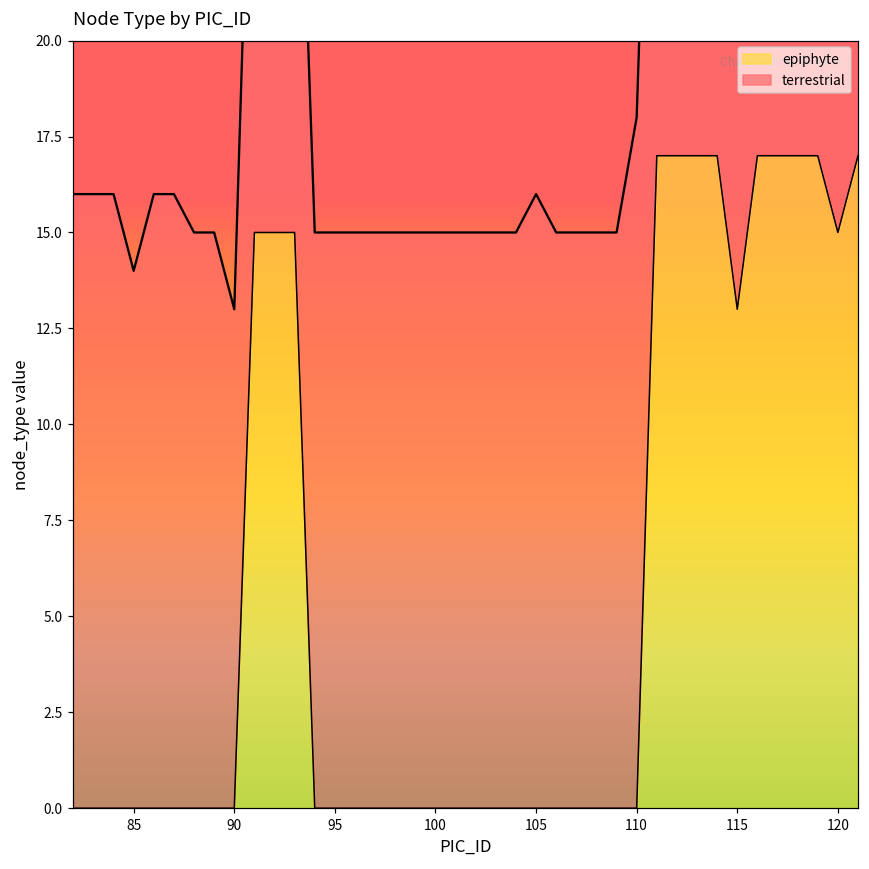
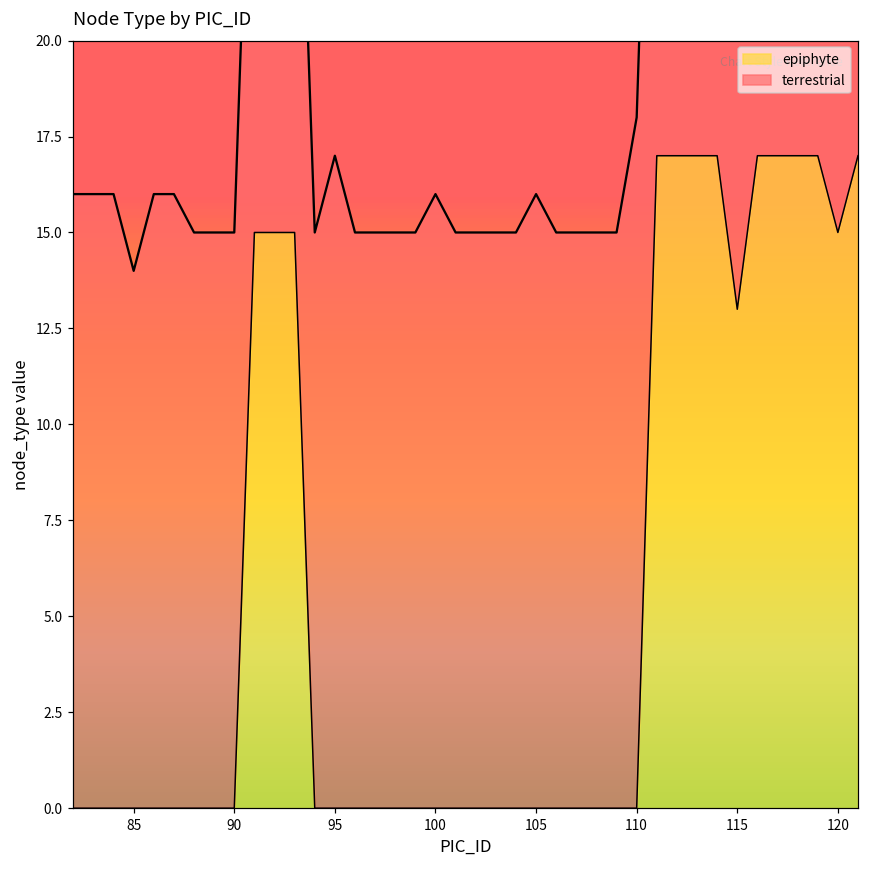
  {
    "epiphyte": {
      "85": 0,
      "90": 0,
      "95": 0,
      "100": 0,
      "105": 0,
      "110": 0,
      "115": 13,
      "120": 15
    },
    "terrestrial": {
      "85": 14,
-     "90": 13,
-     "95": 15,
-     "100": 15,
+     "90": 15,
+     "95": 17,
+     "100": 16,
      "105": 16,
      "110": 18
    }
  }
